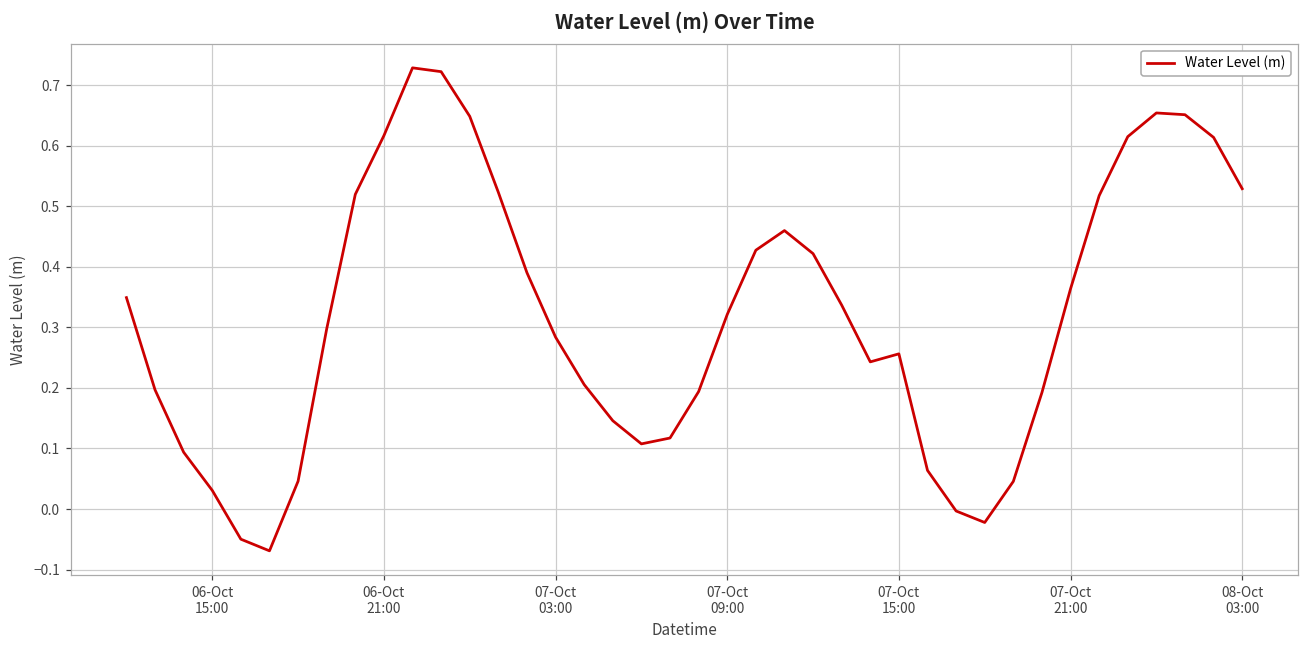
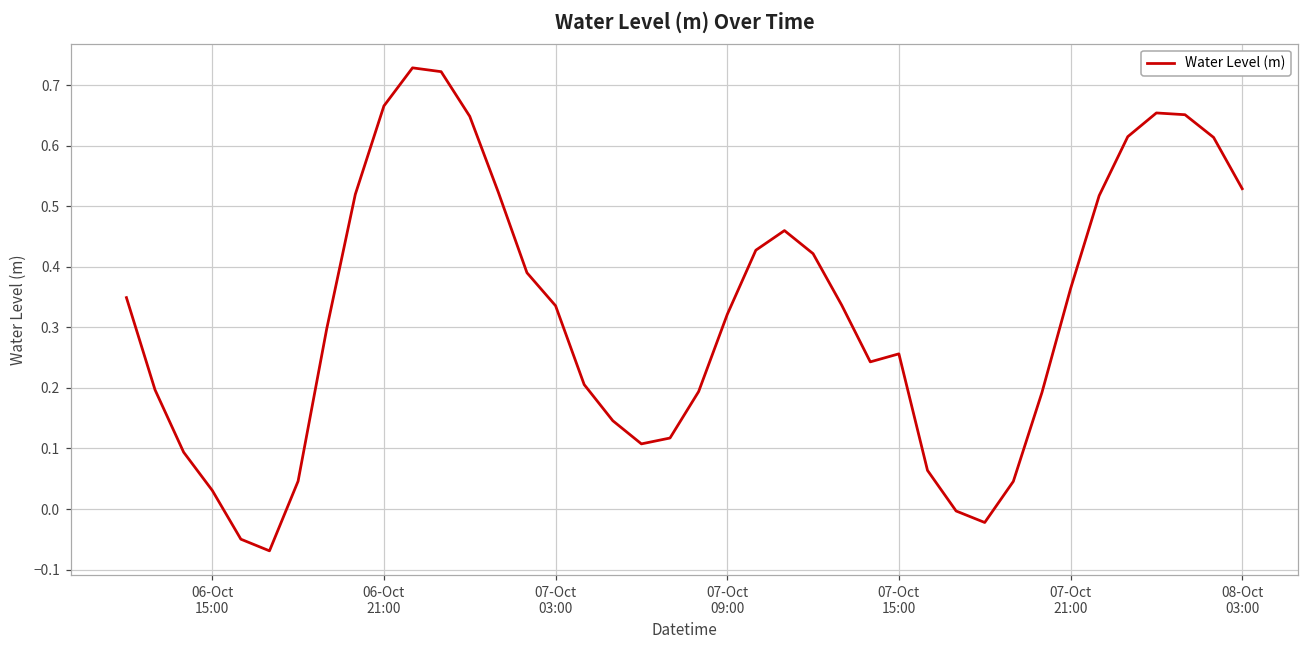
  {
    "06-Oct 15:00": 0.03,
-   "06-Oct 21:00": 0.62,
-   "07-Oct 03:00": 0.28,
+   "06-Oct 21:00": 0.67,
+   "07-Oct 03:00": 0.34,
    "07-Oct 09:00": 0.32,
    "07-Oct 15:00": 0.26,
    "07-Oct 21:00": 0.36,
    "08-Oct 03:00": 0.53
  }
